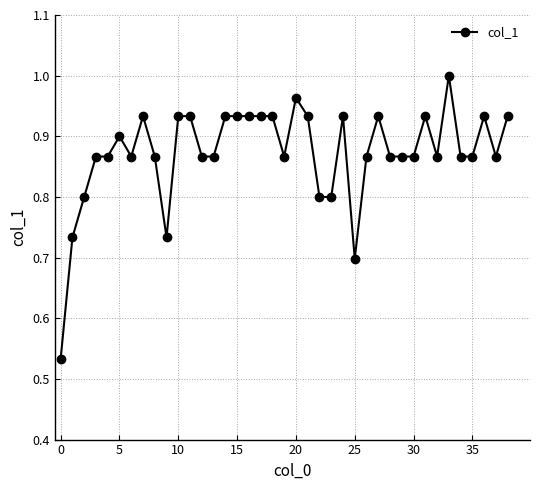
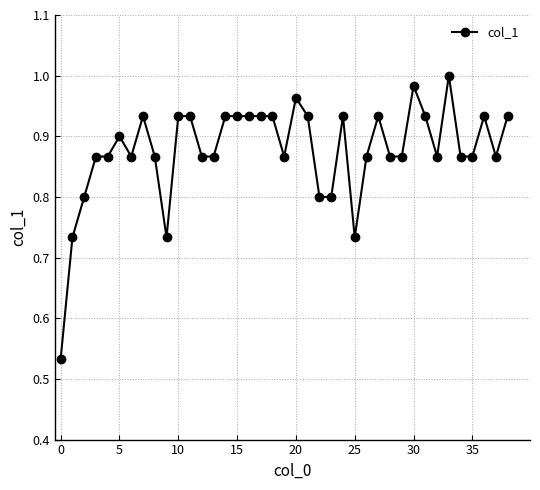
  {
    "0": 0.53,
    "5": 0.90,
    "10": 0.93,
    "15": 0.93,
    "20": 0.96,
-   "25": 0.70,
-   "30": 0.87,
+   "25": 0.73,
+   "30": 0.98,
    "35": 0.87
  }
